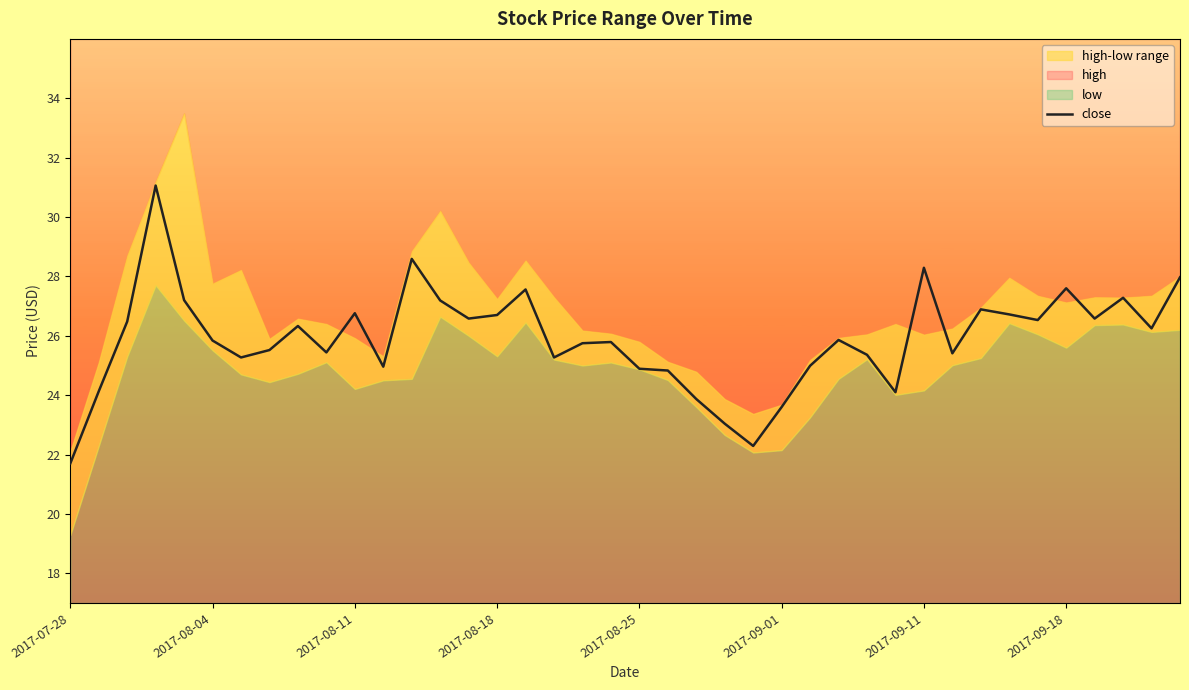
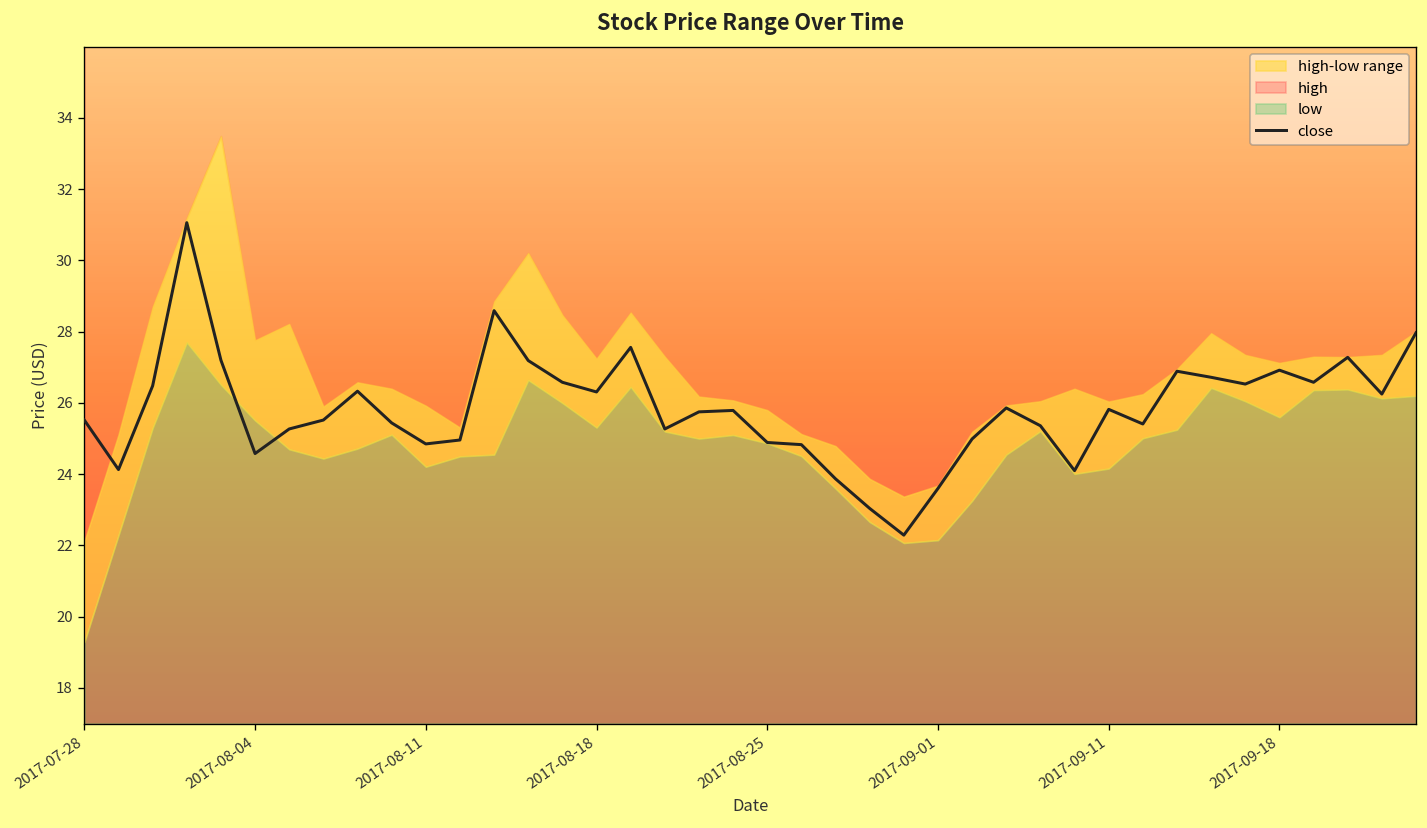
  {
    "close": {
-     "2017-07-28": 21.7,
-     "2017-08-04": 25.8,
-     "2017-08-11": 26.8,
-     "2017-08-18": 26.7,
-     "2017-09-11": 28.3,
-     "2017-09-18": 27.6
+     "2017-07-28": 25.5,
+     "2017-08-04": 24.6,
+     "2017-08-11": 24.9,
+     "2017-08-18": 26.3,
+     "2017-09-11": 25.8,
+     "2017-09-18": 26.9
    },
    "high": {
      "2017-07-28": 13.9,
      "2017-08-04": 8.2,
      "2017-08-11": 10.1,
      "2017-08-18": 8.8,
      "2017-08-25": 10.2,
      "2017-09-01": 12.3,
      "2017-09-11": 10.0,
      "2017-09-18": 8.9
    },
    "low": {
      "2017-07-28": 19.3,
      "2017-08-04": 25.5,
      "2017-08-11": 24.2,
      "2017-08-18": 25.3,
      "2017-09-01": 22.2,
      "2017-09-11": 24.2,
      "2017-09-18": 25.6
    }
  }
